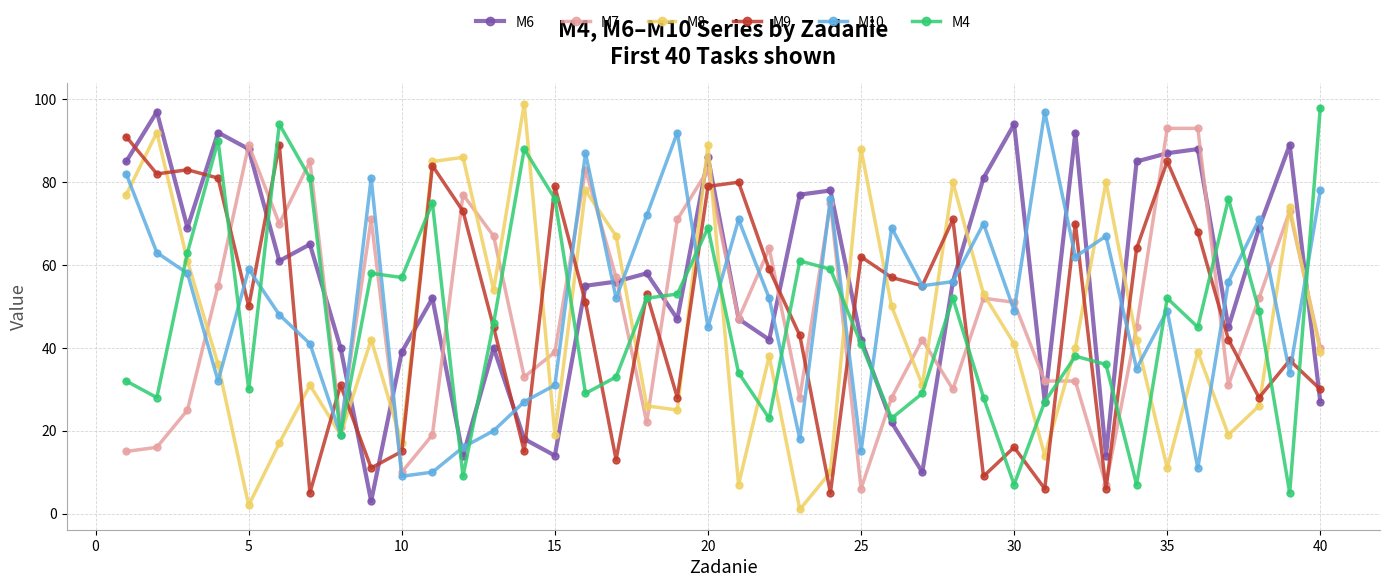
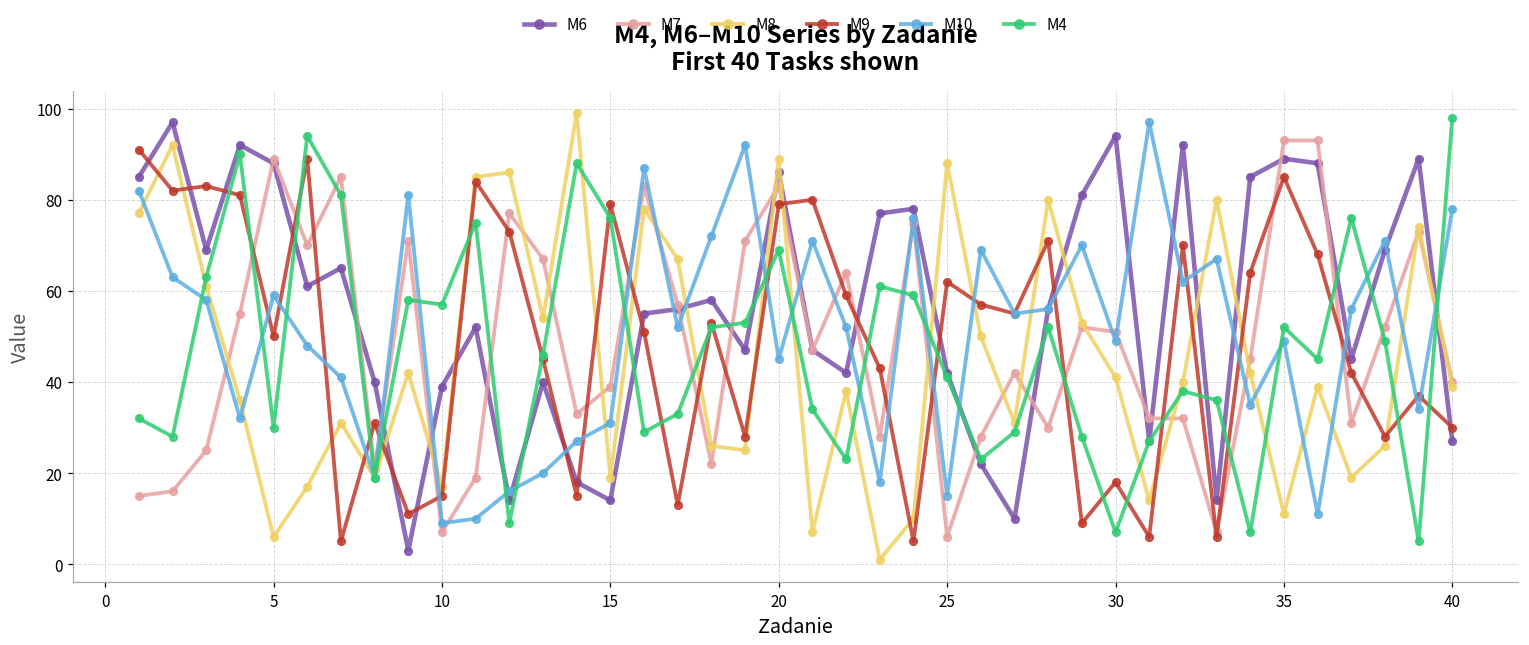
  {
    "M6": {
      "5": 88,
      "10": 39,
      "15": 14,
      "20": 86,
      "25": 42,
      "30": 94,
-     "35": 87,
+     "35": 89,
      "40": 27
    },
    "M7": {
      "5": 89,
-     "10": 10,
+     "10": 7,
      "15": 39,
      "20": 83,
      "25": 6,
      "30": 51,
      "35": 93,
      "40": 40
    },
    "M8": {
-     "5": 2,
+     "5": 6,
      "10": 17,
      "15": 19,
      "20": 89,
      "25": 88,
      "30": 41,
      "35": 11,
      "40": 39
    },
    "M9": {
      "5": 50,
      "10": 15,
      "15": 79,
      "20": 79,
      "25": 62,
-     "30": 16,
+     "30": 18,
      "35": 85,
      "40": 30
    },
    "M10": {
      "5": 59,
      "10": 9,
      "15": 31,
      "20": 45,
      "25": 15,
      "30": 49,
      "35": 49,
      "40": 78
    },
    "M4": {
      "5": 30,
      "10": 57,
      "15": 76,
      "20": 69,
      "25": 41,
      "30": 7,
      "35": 52,
      "40": 98
    }
  }
